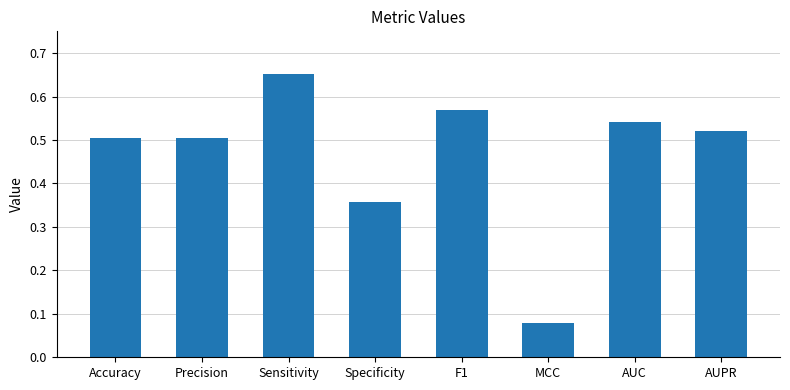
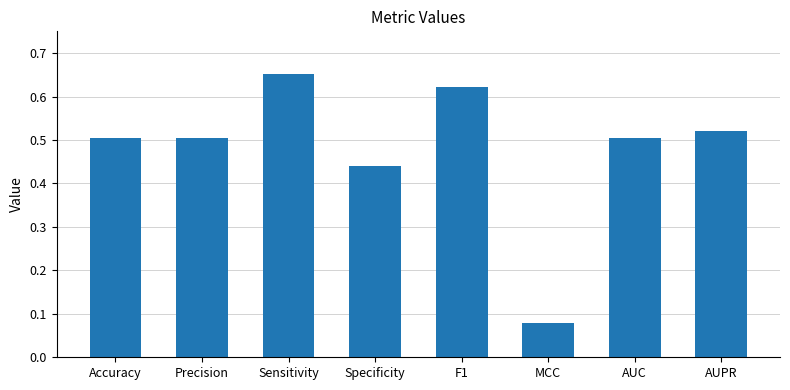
  {
    "Accuracy": 0.51,
    "Precision": 0.50,
    "Sensitivity": 0.65,
-   "Specificity": 0.36,
-   "F1": 0.57,
+   "Specificity": 0.44,
+   "F1": 0.62,
    "MCC": 0.08,
-   "AUC": 0.54,
+   "AUC": 0.51,
    "AUPR": 0.52
  }
